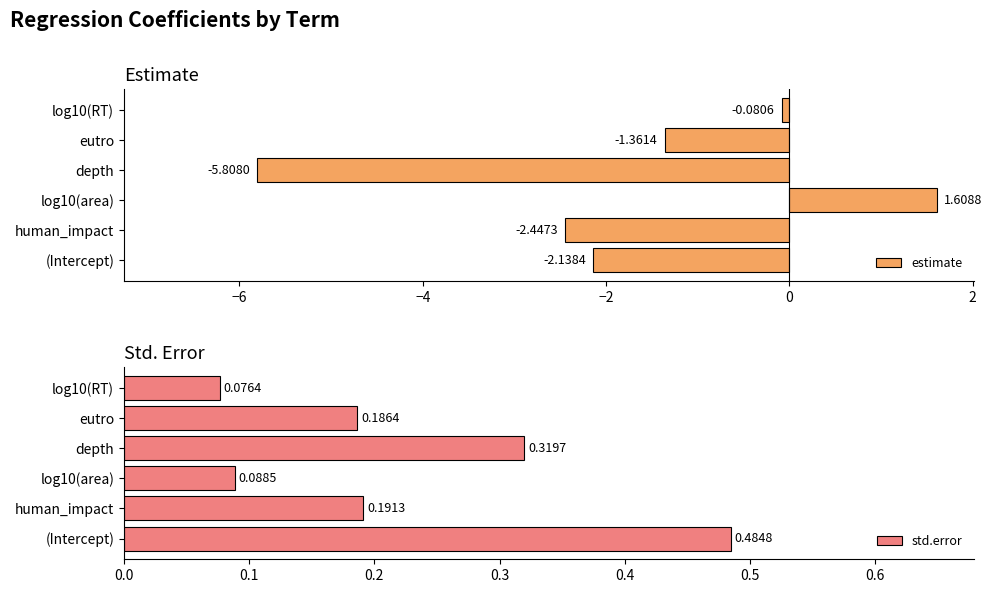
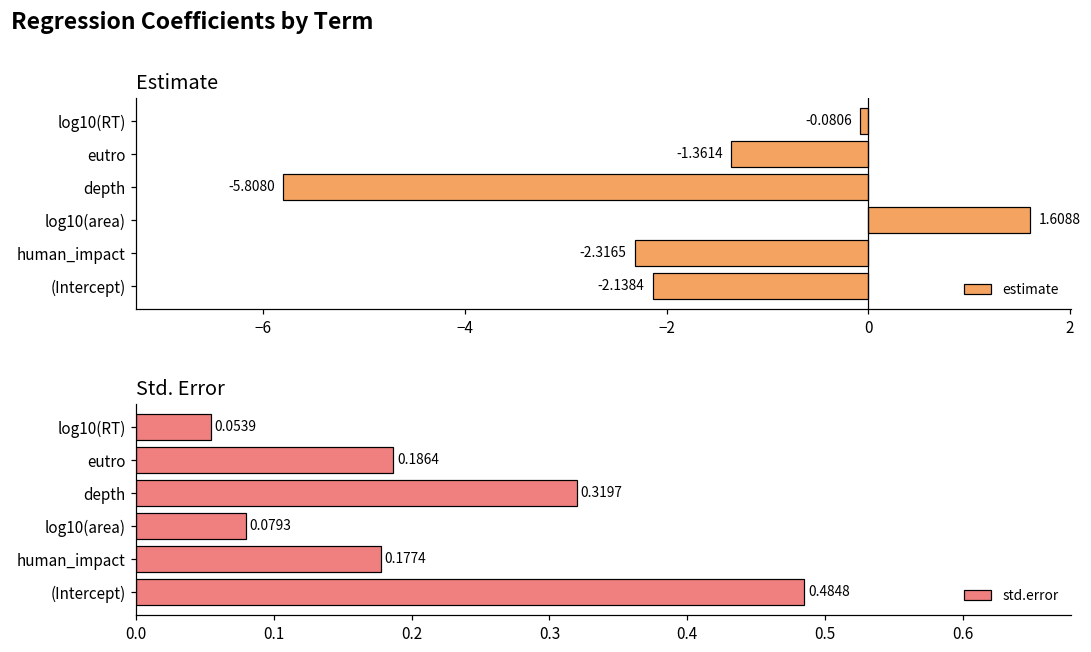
  {
    "Estimate": {
      "log10(RT)": -0.0806,
      "eutro": -1.3614,
      "depth": -5.8080,
      "log10(area)": 1.6088,
-     "human_impact": -2.4473,
+     "human_impact": -2.3165,
      "(Intercept)": -2.1384
    },
    "Std. Error": {
-     "log10(RT)": 0.0764,
+     "log10(RT)": 0.0539,
      "eutro": 0.1864,
      "depth": 0.3197,
-     "log10(area)": 0.0885,
-     "human_impact": 0.1913,
+     "log10(area)": 0.0793,
+     "human_impact": 0.1774,
      "(Intercept)": 0.4848
    }
  }
